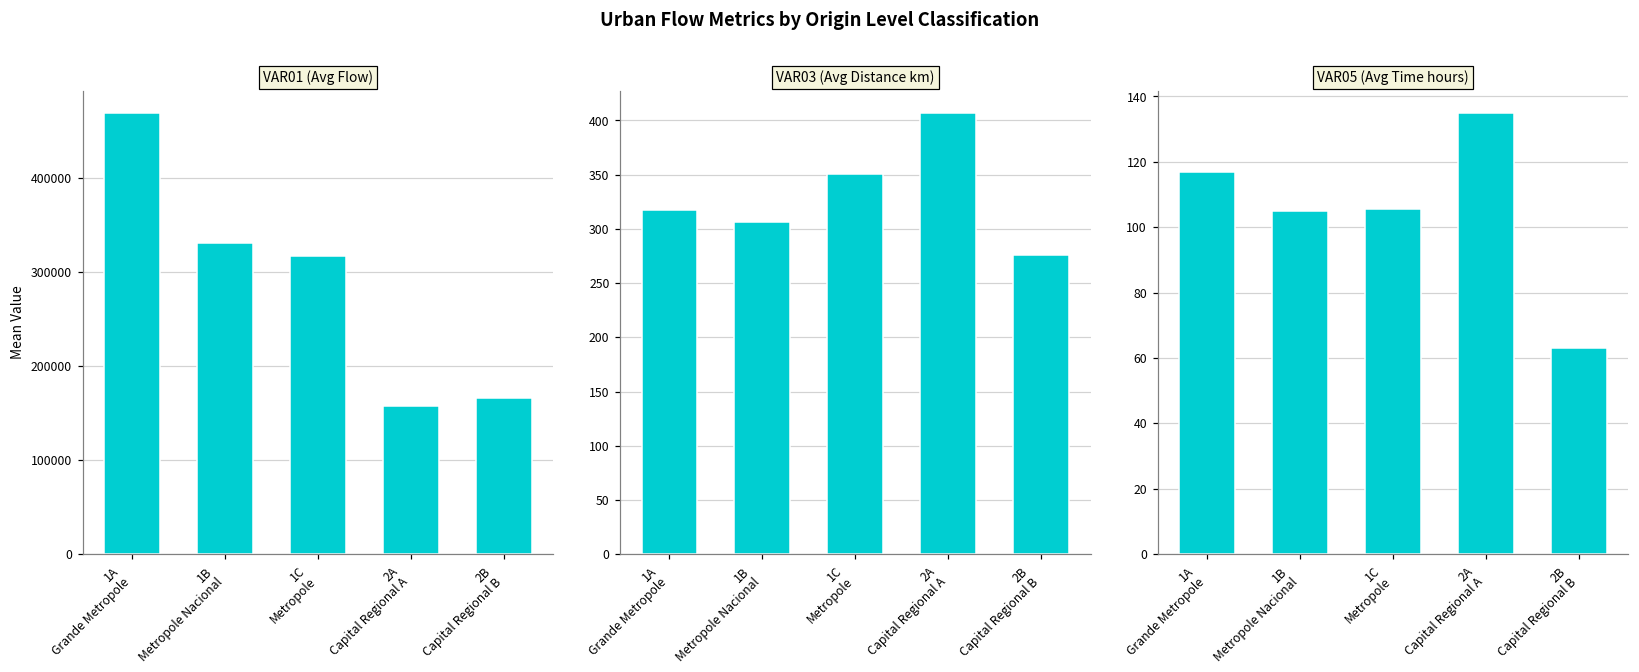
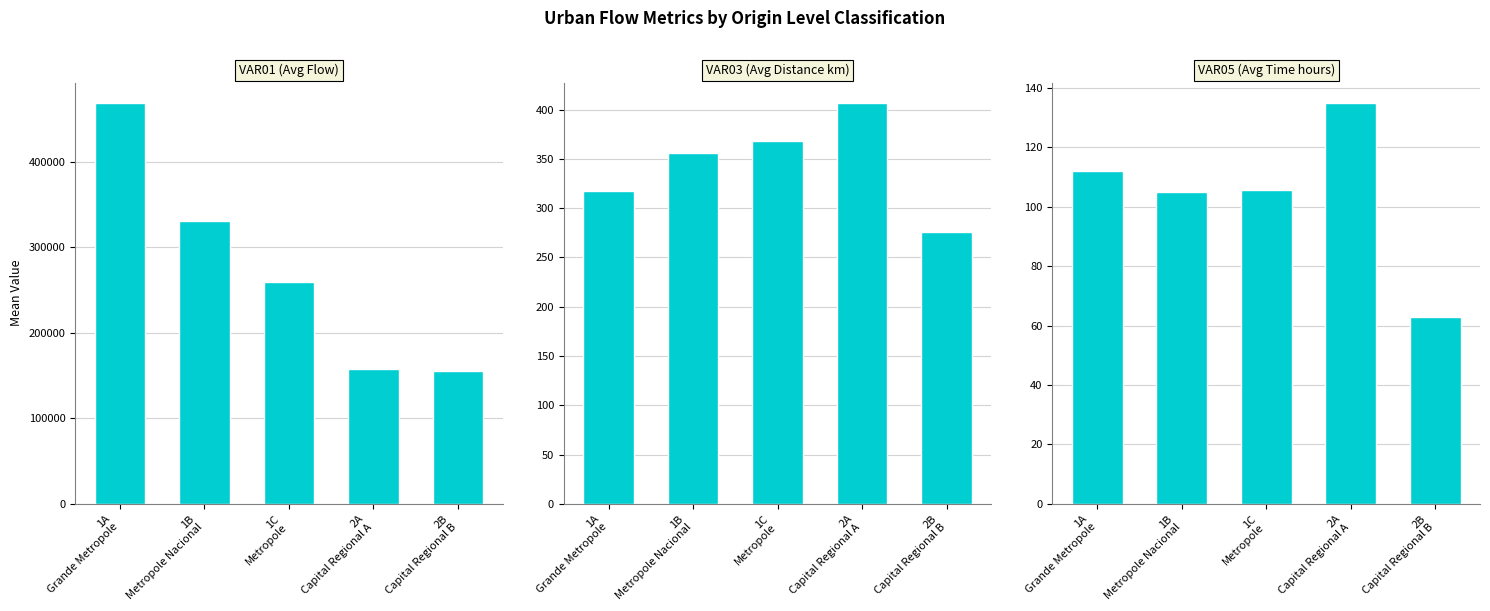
  {
    "VAR01 (Avg Flow)": {
      "1A Grande Metropole": 470000,
      "1B Metropole Nacional": 330000,
-     "1C Metropole": 320000,
+     "1C Metropole": 260000,
      "2A Capital Regional A": 160000,
-     "2B Capital Regional B": 170000
+     "2B Capital Regional B": 150000
    },
    "VAR03 (Avg Distance km)": {
      "1A Grande Metropole": 320,
-     "1B Metropole Nacional": 310,
-     "1C Metropole": 350,
+     "1B Metropole Nacional": 360,
+     "1C Metropole": 370,
      "2A Capital Regional A": 410,
      "2B Capital Regional B": 280
    },
    "VAR05 (Avg Time hours)": {
-     "1A Grande Metropole": 117,
+     "1A Grande Metropole": 112,
      "1B Metropole Nacional": 105,
      "1C Metropole": 106,
      "2A Capital Regional A": 135,
      "2B Capital Regional B": 63
    }
  }
